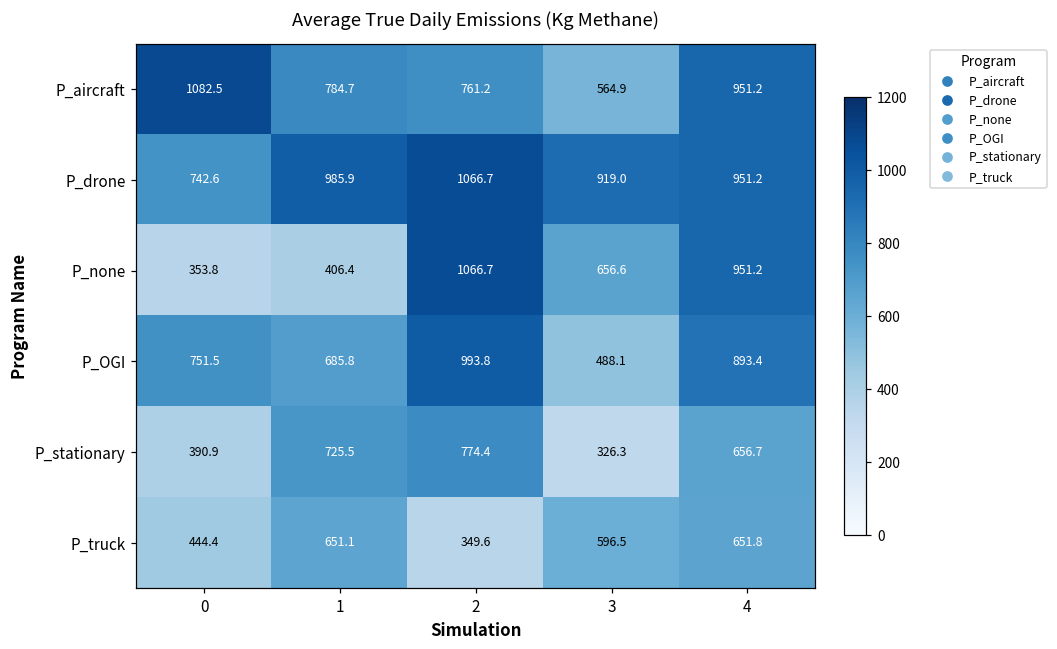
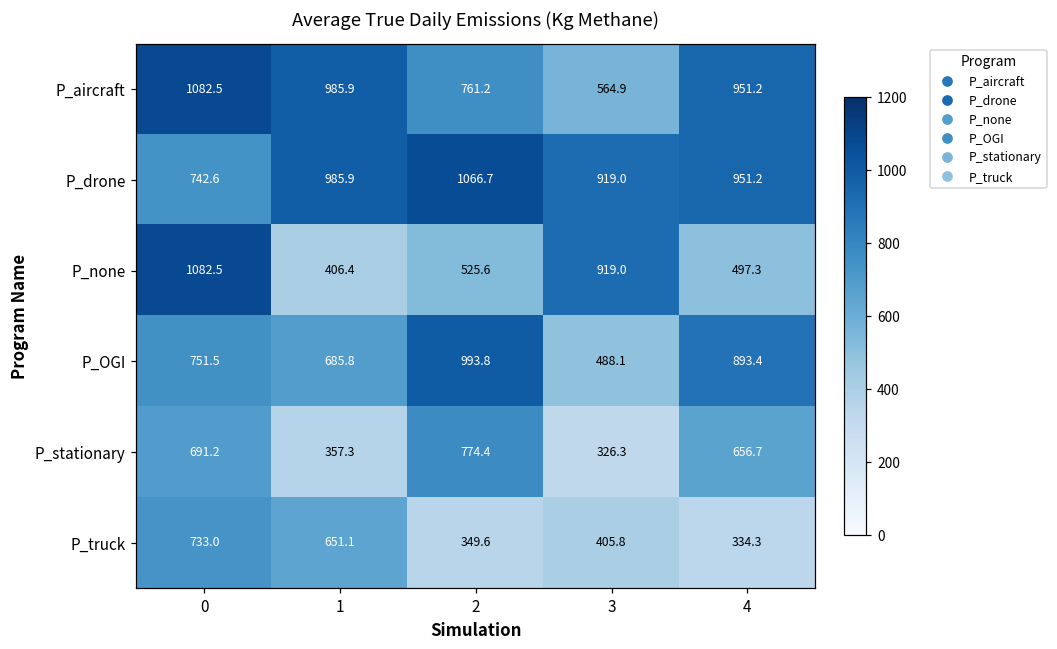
  {
    "P_aircraft": {
      "0": 1082.5,
-     "1": 784.7,
+     "1": 985.9,
      "2": 761.2,
      "3": 564.9,
      "4": 951.2
    },
    "P_drone": {
      "0": 742.6,
      "1": 985.9,
      "2": 1066.7,
      "3": 919.0,
      "4": 951.2
    },
    "P_none": {
-     "0": 353.8,
+     "0": 1082.5,
      "1": 406.4,
-     "2": 1066.7,
-     "3": 656.6,
-     "4": 951.2
+     "2": 525.6,
+     "3": 919.0,
+     "4": 497.3
    },
    "P_OGI": {
      "0": 751.5,
      "1": 685.8,
      "2": 993.8,
      "3": 488.1,
      "4": 893.4
    },
    "P_stationary": {
-     "0": 390.9,
-     "1": 725.5,
+     "0": 691.2,
+     "1": 357.3,
      "2": 774.4,
      "3": 326.3,
      "4": 656.7
    },
    "P_truck": {
-     "0": 444.4,
+     "0": 733.0,
      "1": 651.1,
      "2": 349.6,
-     "3": 596.5,
-     "4": 651.8
+     "3": 405.8,
+     "4": 334.3
    }
  }
